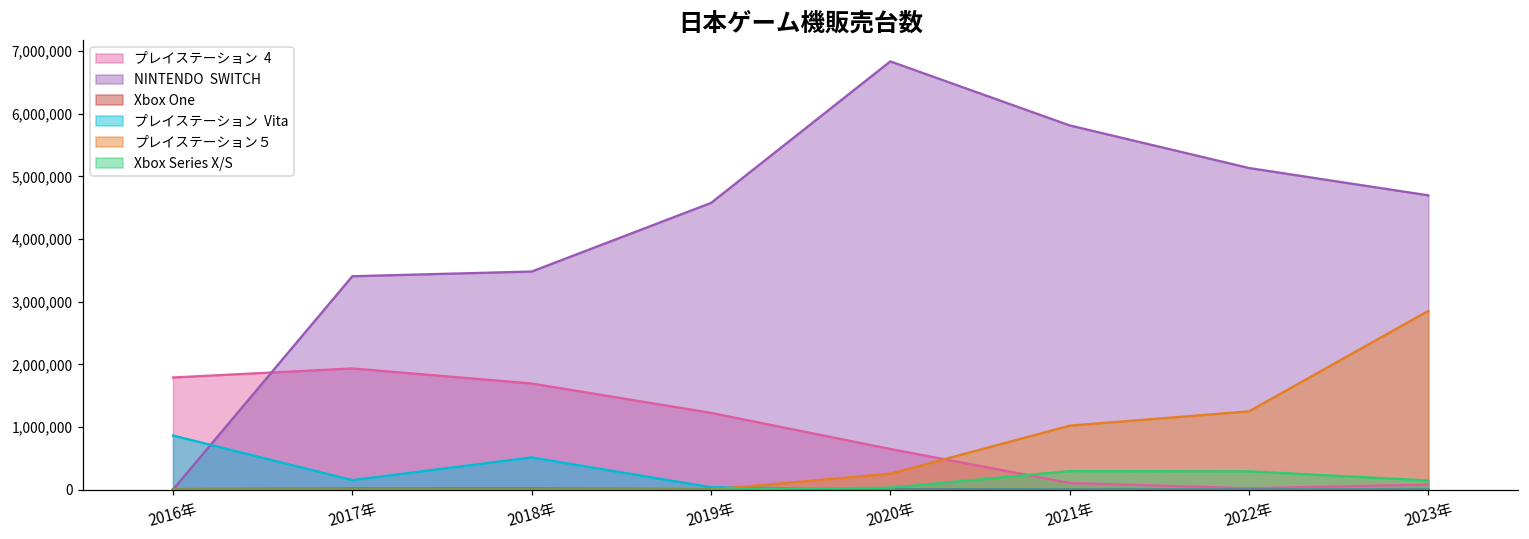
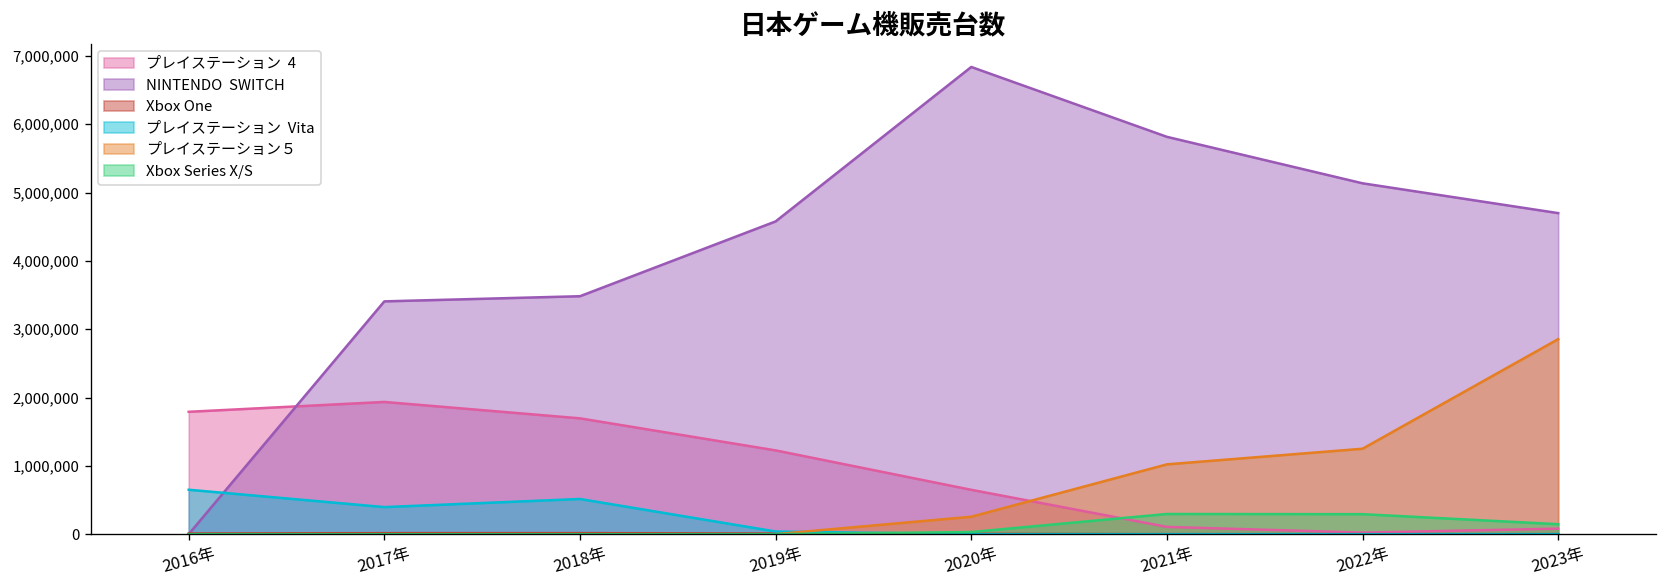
  {
    "プレイステーション Vita": {
-     "2016年": "900,000",
-     "2017年": "200,000",
+     "2016年": "700,000",
+     "2017年": "400,000",
      "2018年": "500,000"
    },
    "Xbox Series X/S": {
      "2021年": "300,000",
      "2022年": "300,000",
      "2023年": "100,000"
    }
  }
